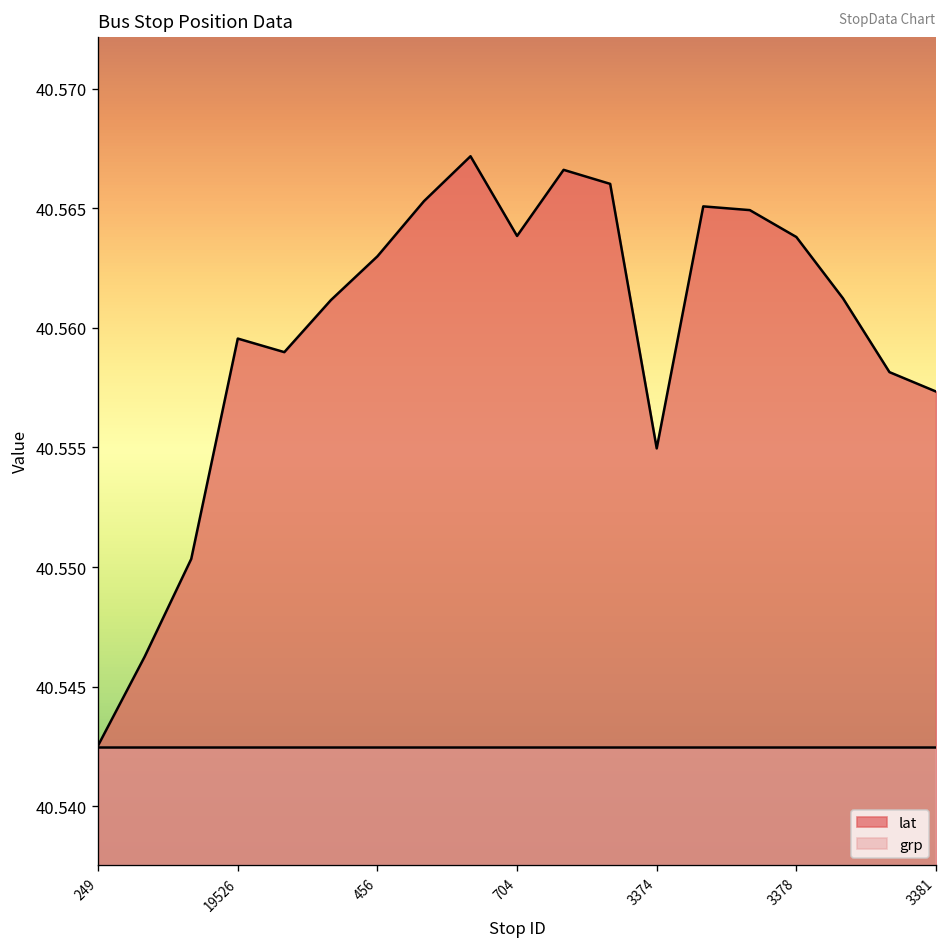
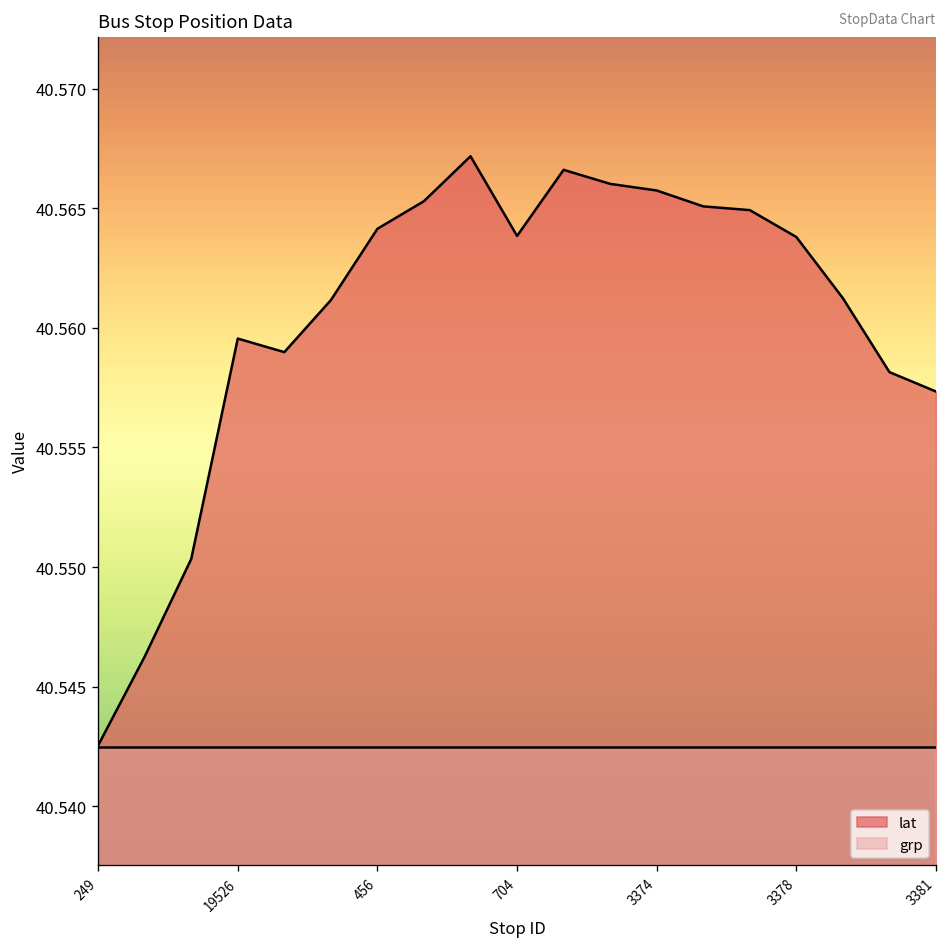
  {
    "lat": {
      "19526": 40.5596,
-     "456": 40.5630,
+     "456": 40.5641,
      "704": 40.5638,
-     "3374": 40.5550,
+     "3374": 40.5657,
      "3378": 40.5638,
      "3381": 40.5573
    },
    "grp": {
      "19526": 40.5425,
      "456": 40.5425,
      "704": 40.5425,
      "3374": 40.5425,
      "3378": 40.5425,
      "3381": 40.5425
    }
  }
